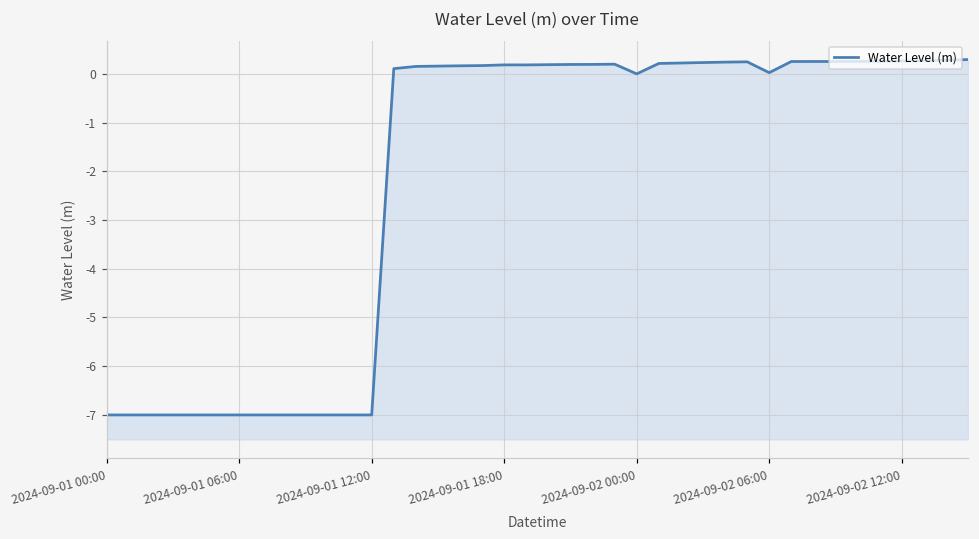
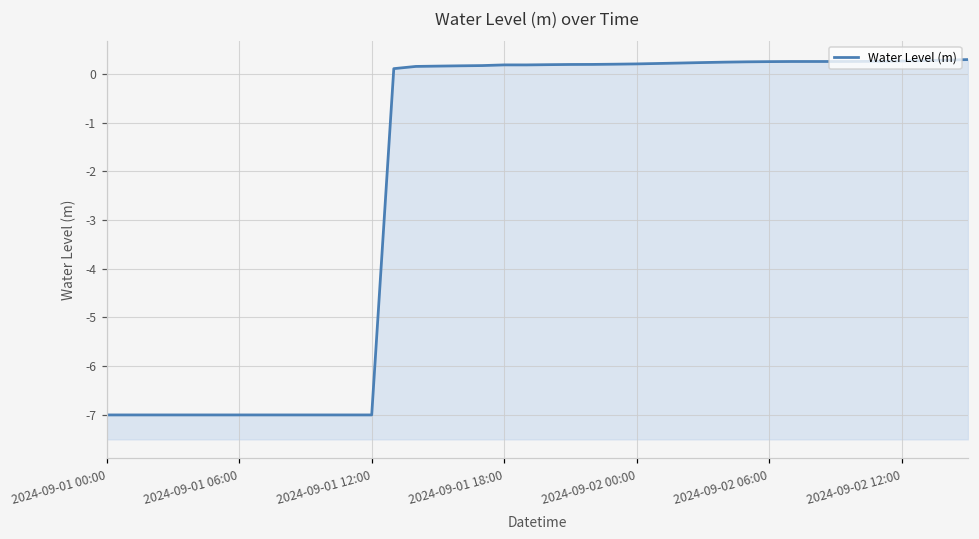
  {
    "2024-09-01 00:00": -7.0,
    "2024-09-01 06:00": -7.0,
    "2024-09-01 12:00": -7.0,
    "2024-09-01 18:00": 0.2,
-   "2024-09-02 00:00": 0.0,
-   "2024-09-02 06:00": 0.0
+   "2024-09-02 00:00": 0.2,
+   "2024-09-02 06:00": 0.3
  }
